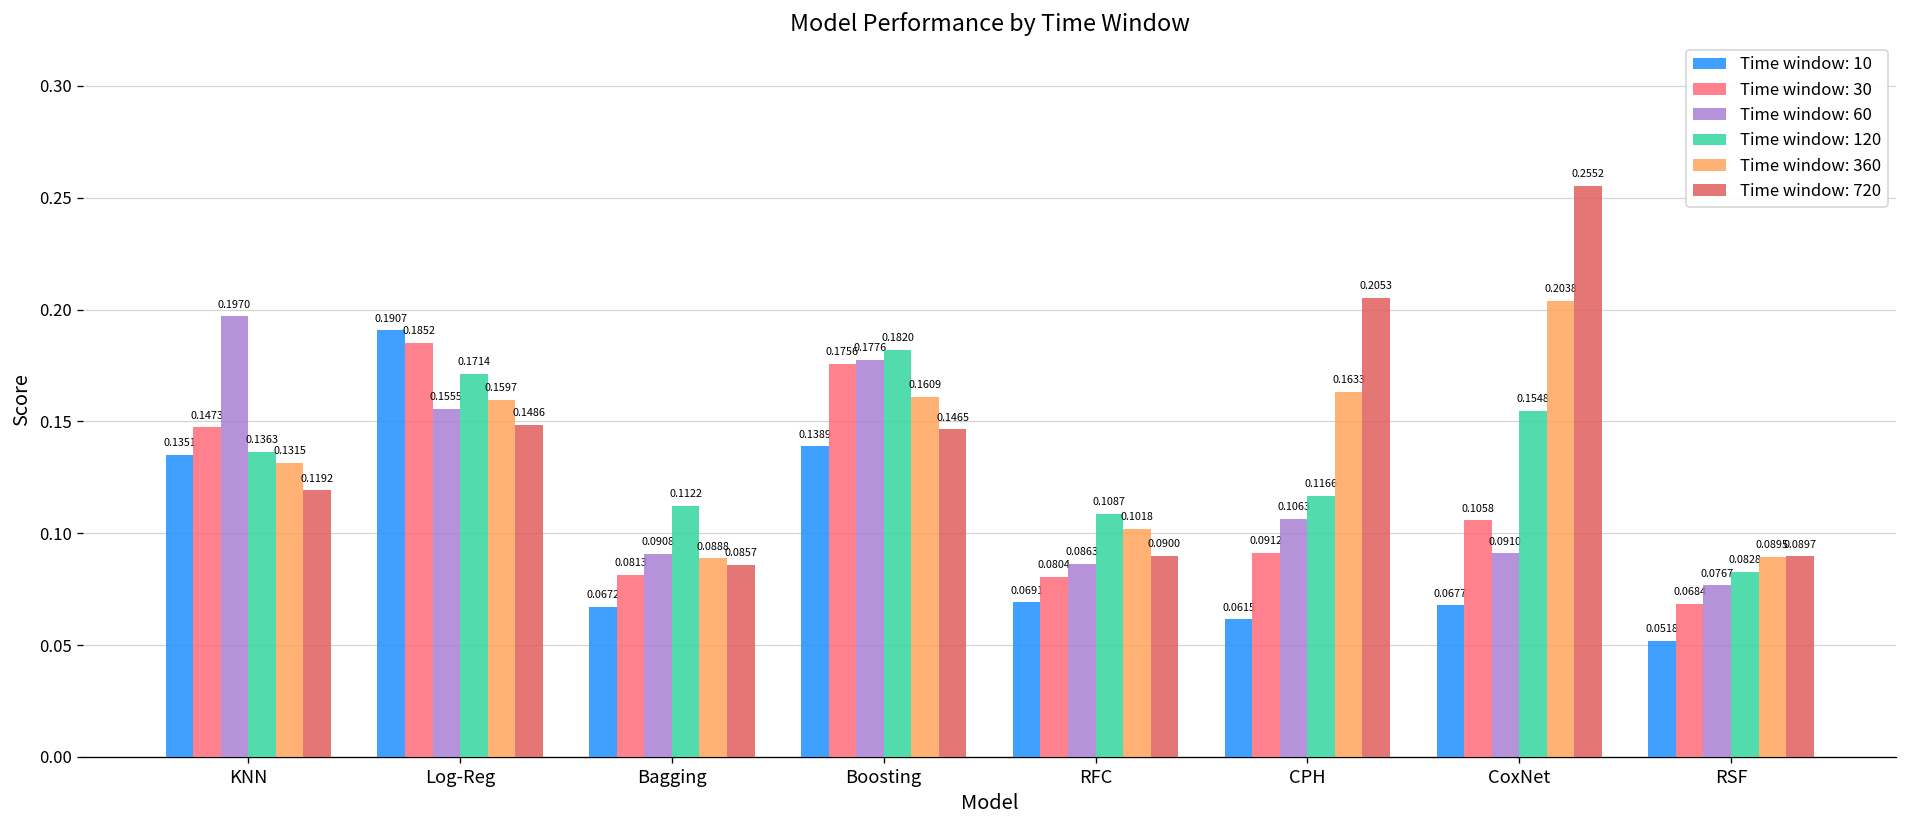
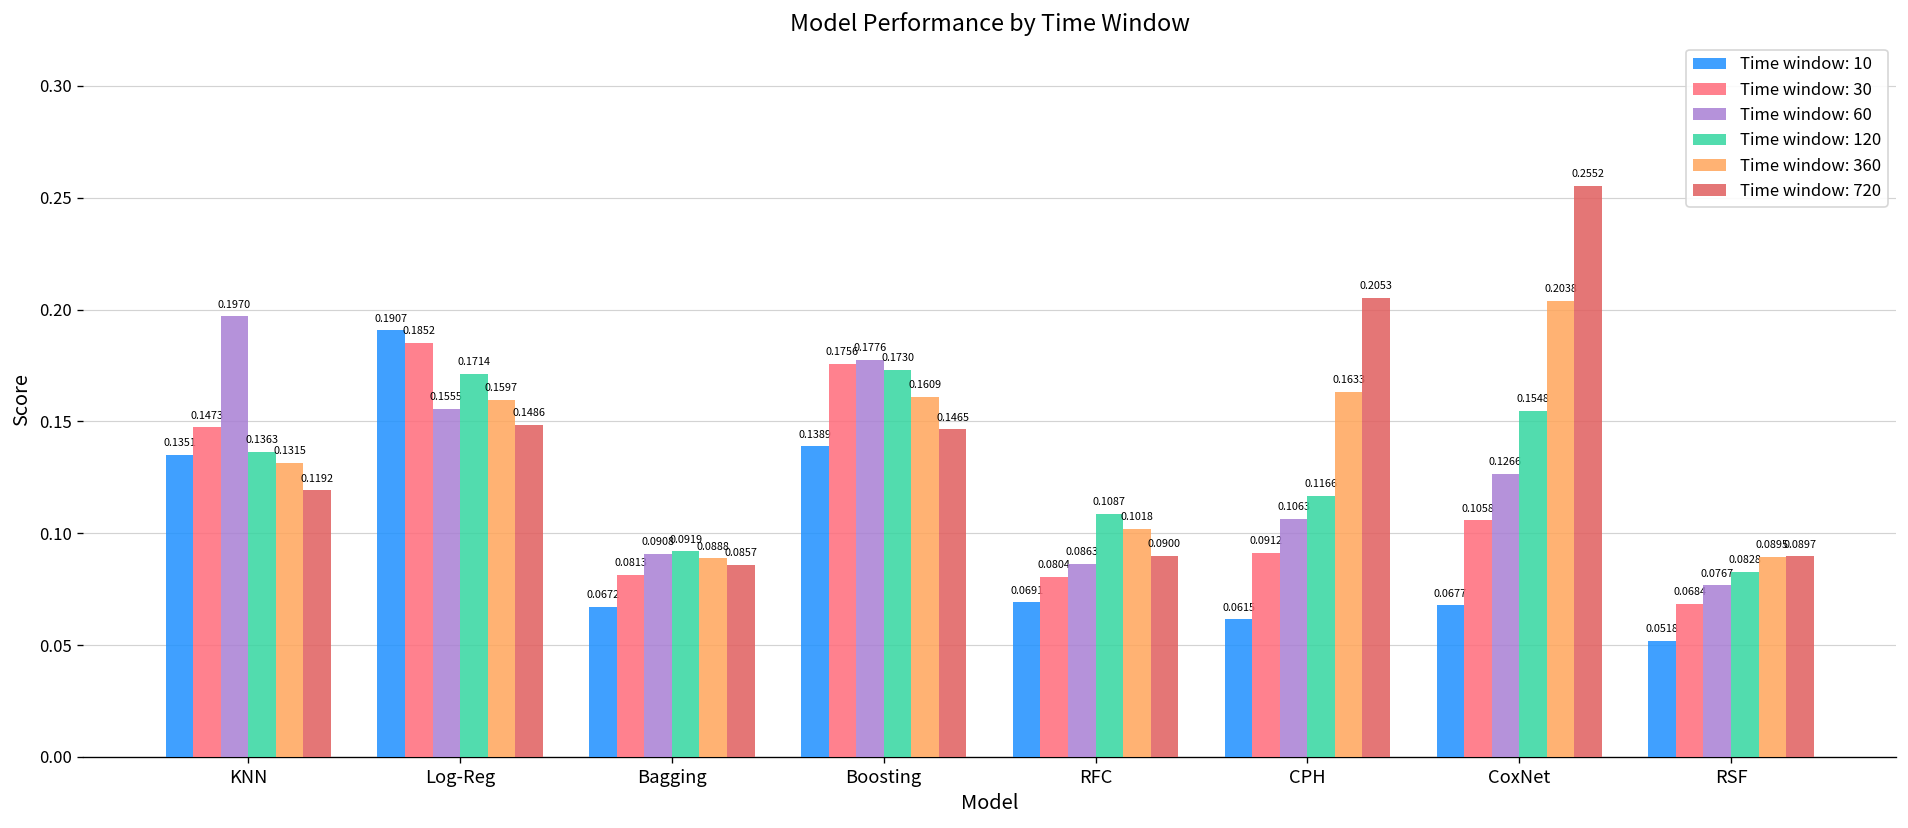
  {
    "Time window: 10": {
      "KNN": 0.1351,
      "Log-Reg": 0.1907,
      "Bagging": 0.0672,
      "Boosting": 0.1389,
      "RFC": 0.0691,
      "CPH": 0.0615,
      "CoxNet": 0.0677,
      "RSF": 0.0518
    },
    "Time window: 60": {
      "KNN": 0.1970,
      "Log-Reg": 0.1555,
      "Bagging": 0.0908,
      "Boosting": 0.1776,
      "RFC": 0.0863,
      "CPH": 0.1063,
-     "CoxNet": 0.0910,
+     "CoxNet": 0.1266,
      "RSF": 0.0767
    },
    "Time window: 120": {
      "KNN": 0.1363,
      "Log-Reg": 0.1714,
-     "Bagging": 0.1122,
-     "Boosting": 0.1820,
+     "Bagging": 0.0919,
+     "Boosting": 0.1730,
      "RFC": 0.1087,
      "CPH": 0.1166,
      "CoxNet": 0.1548,
      "RSF": 0.0828
    },
    "Time window: 360": {
      "KNN": 0.1315,
      "Log-Reg": 0.1597,
      "Bagging": 0.0888,
      "Boosting": 0.1609,
      "RFC": 0.1018,
      "CPH": 0.1633,
      "CoxNet": 0.2038
    }
  }
